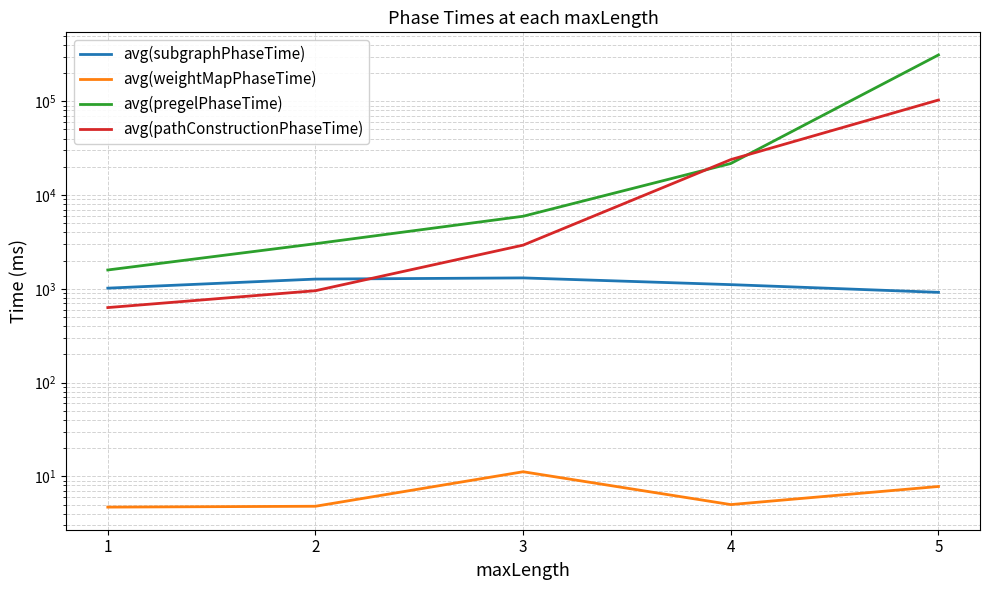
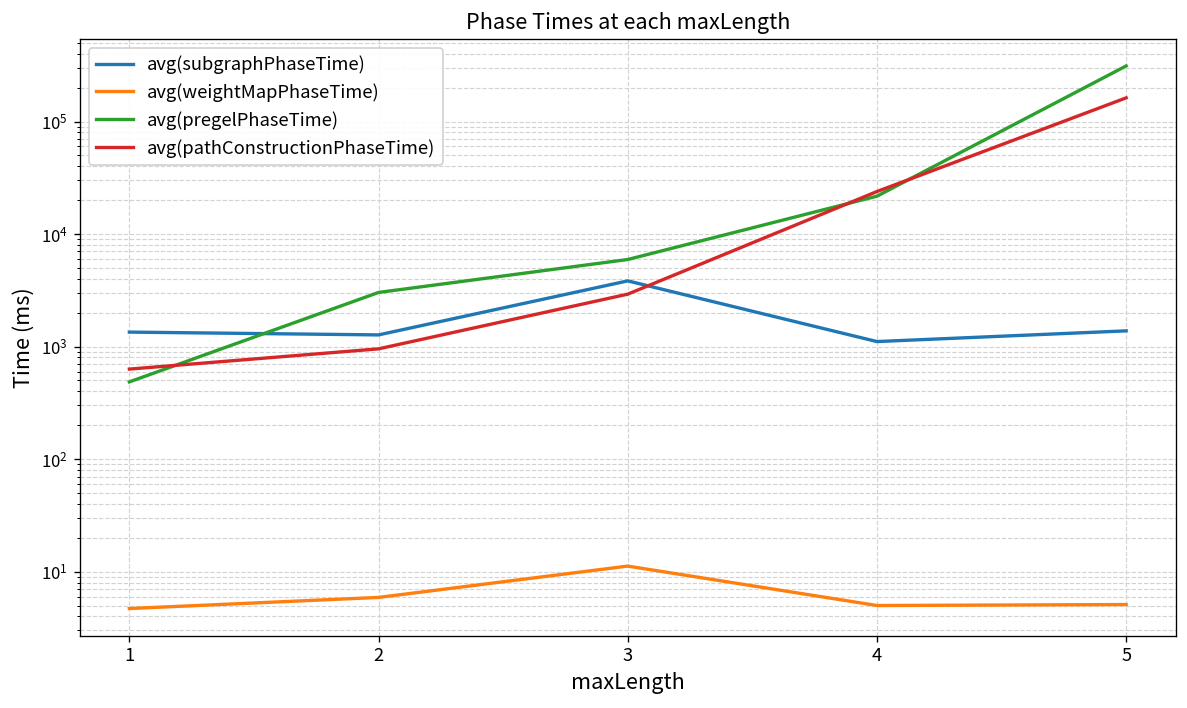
  {
    "avg(subgraphPhaseTime)": {
-     "1": 1000,
+     "1": 1300,
      "2": 1300,
-     "3": 1300,
+     "3": 3800,
      "4": 1100,
-     "5": 900
+     "5": 1400
    },
    "avg(weightMapPhaseTime)": {
      "1": 5,
-     "2": 5,
+     "2": 6,
      "3": 11,
      "4": 5,
-     "5": 8
+     "5": 5
    },
    "avg(pregelPhaseTime)": {
-     "1": 1600,
+     "1": 500,
      "2": 3000,
      "3": 6000,
      "4": 22000,
      "5": 310000
    },
    "avg(pathConstructionPhaseTime)": {
      "1": 600,
      "2": 1000,
      "3": 2900,
      "4": 24000,
-     "5": 100000
+     "5": 160000
    }
  }
